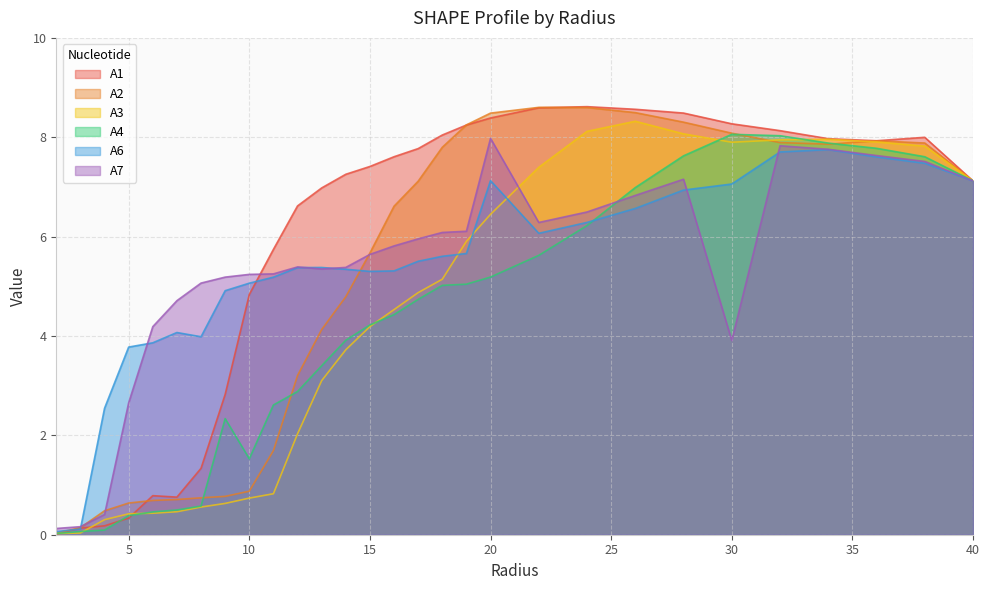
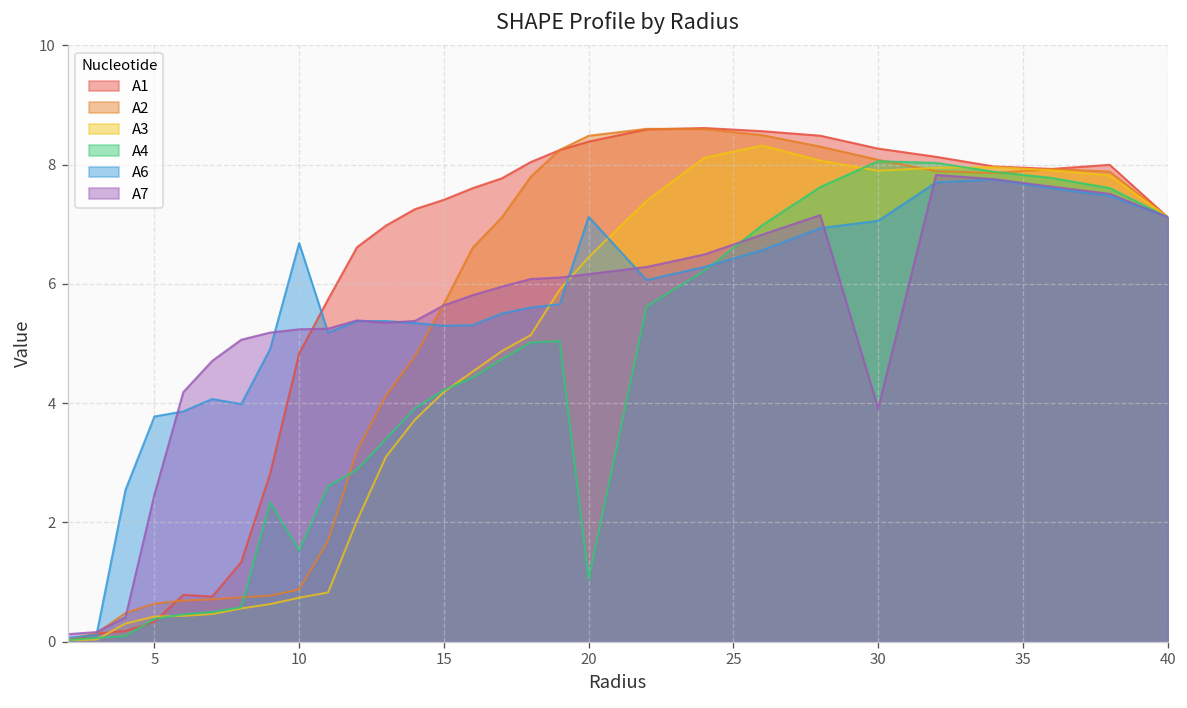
  {
    "A4": {
      "10": 1.5,
-     "20": 5.2
+     "20": 1.0
    },
    "A6": {
      "5": 3.8,
-     "10": 5.1,
+     "10": 6.7,
      "15": 5.3,
      "20": 7.1,
      "30": 7.1
    },
    "A7": {
-     "5": 2.7,
+     "5": 2.5,
      "10": 5.2,
-     "20": 8.0,
+     "20": 6.2,
      "30": 3.9
    }
  }
